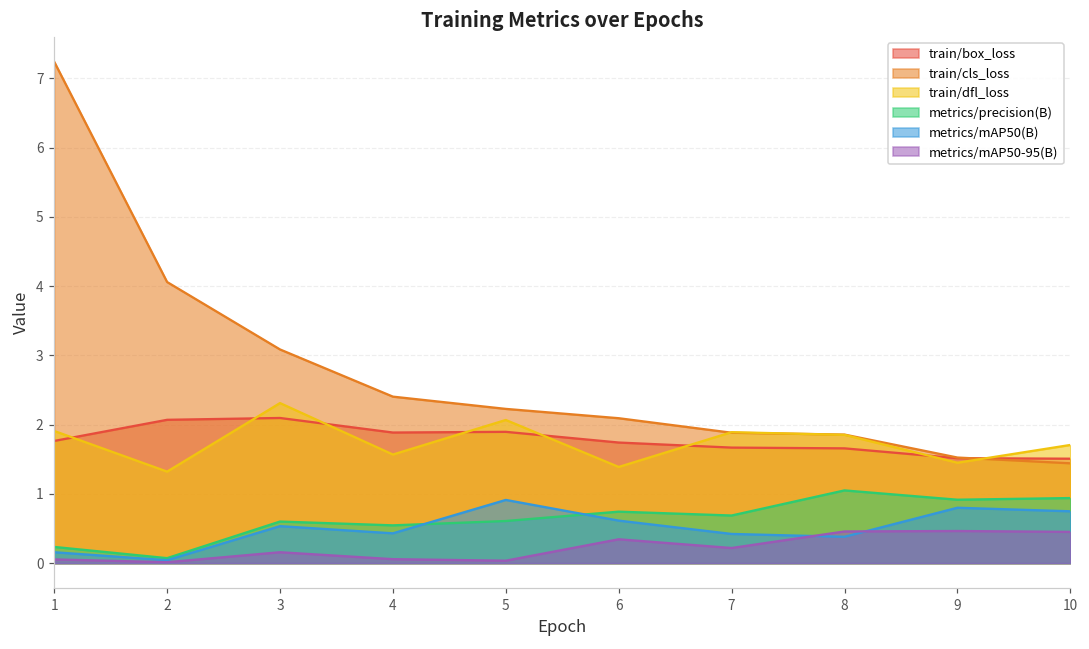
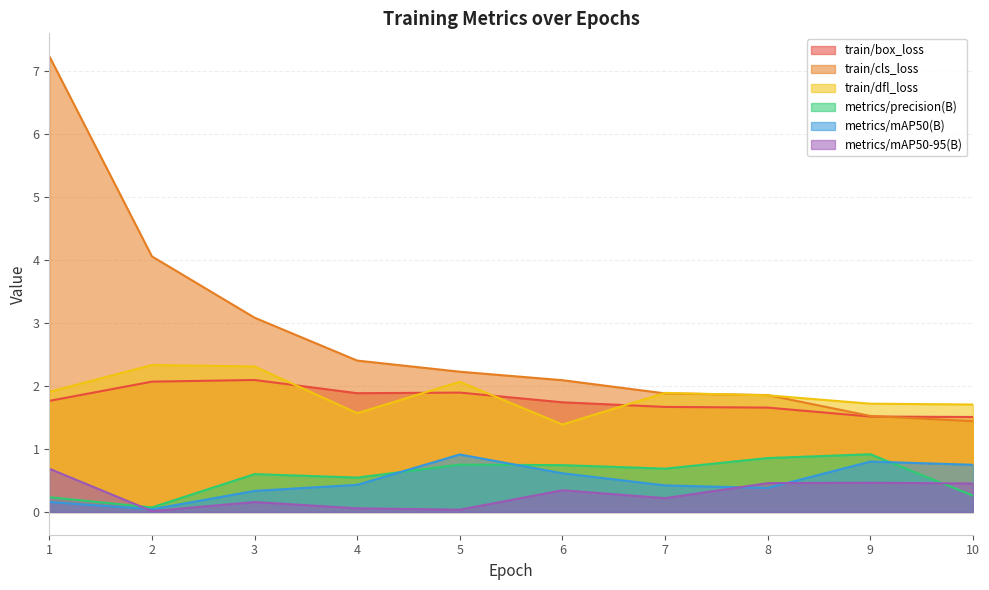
  {
    "train/dfl_loss": {
      "1": 1.9,
-     "2": 1.3,
+     "2": 2.3,
      "3": 2.3,
      "4": 1.6,
      "5": 2.1,
      "6": 1.4,
-     "9": 1.4,
+     "9": 1.7,
      "10": 1.7
    },
    "metrics/precision(B)": {
      "1": 0.2,
      "3": 0.6,
      "4": 0.5,
-     "5": 0.6,
+     "5": 0.8,
      "6": 0.7,
      "7": 0.7,
-     "8": 1.0,
+     "8": 0.9,
      "9": 0.9,
-     "10": 0.9
+     "10": 0.3
    },
    "metrics/mAP50(B)": {
      "1": 0.2,
-     "3": 0.5,
+     "3": 0.3,
      "4": 0.4,
      "5": 0.9,
      "6": 0.6,
      "7": 0.4,
      "8": 0.4,
      "9": 0.8,
      "10": 0.7
    },
    "metrics/mAP50-95(B)": {
-     "1": 0.1,
+     "1": 0.7,
      "3": 0.2,
      "4": 0.1,
      "5": 0.0,
      "6": 0.3,
      "7": 0.2,
      "8": 0.5,
      "9": 0.5,
      "10": 0.5
    }
  }
